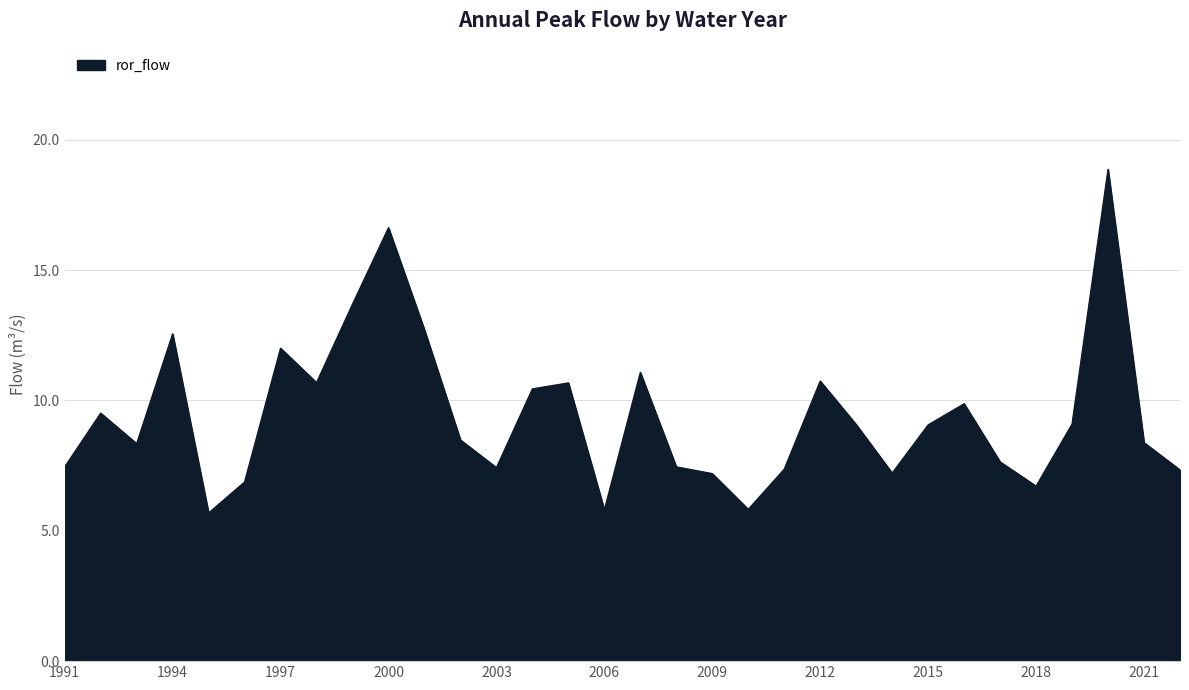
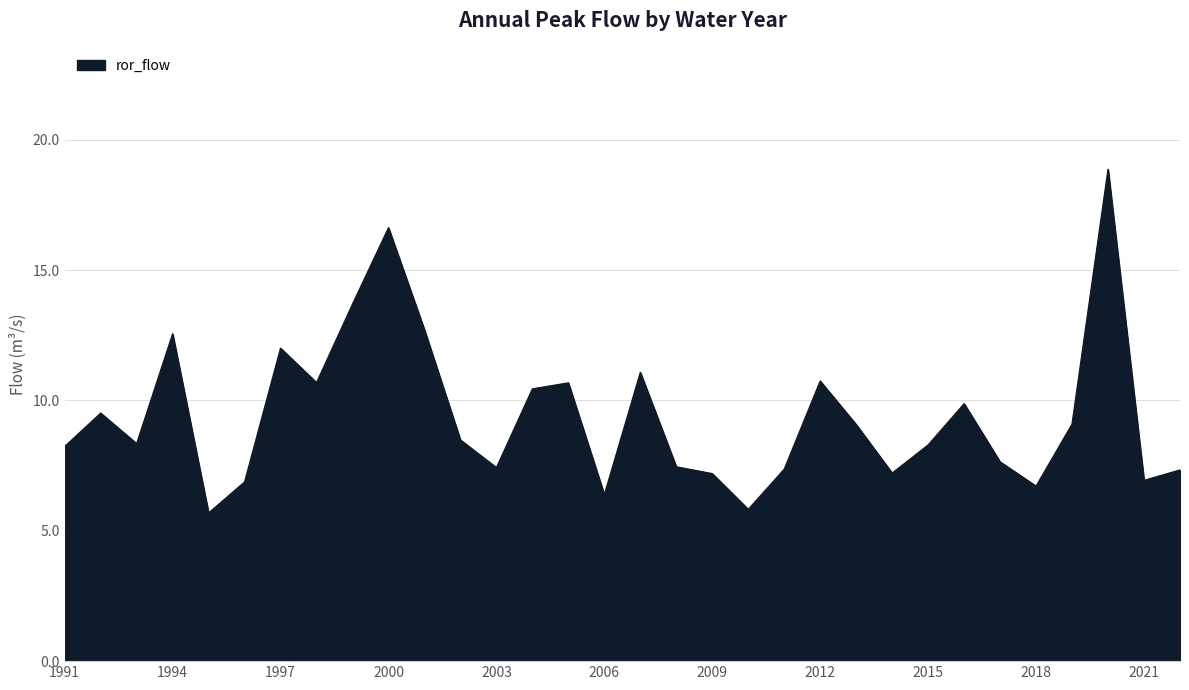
  {
-   "1991": 7.5,
+   "1991": 8.2,
    "1994": 12.6,
    "1997": 12.0,
    "2000": 16.6,
    "2003": 7.4,
-   "2006": 5.8,
+   "2006": 6.4,
    "2009": 7.2,
    "2012": 10.7,
-   "2015": 9.1,
+   "2015": 8.3,
    "2018": 6.7,
-   "2021": 8.4
+   "2021": 6.9
  }
